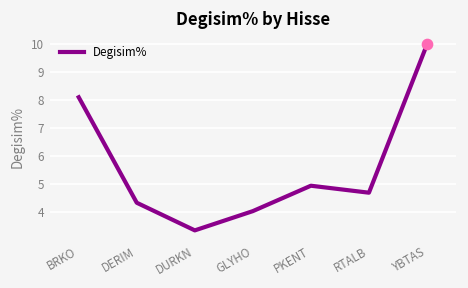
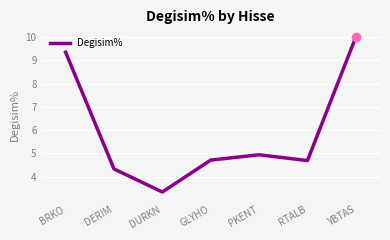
  {
    "Degisim%": {
-     "BRKO": 8.1,
+     "BRKO": 9.4,
      "DERIM": 4.3,
      "DURKN": 3.3,
-     "GLYHO": 4.0,
+     "GLYHO": 4.7,
      "PKENT": 4.9,
      "RTALB": 4.7
    }
  }
